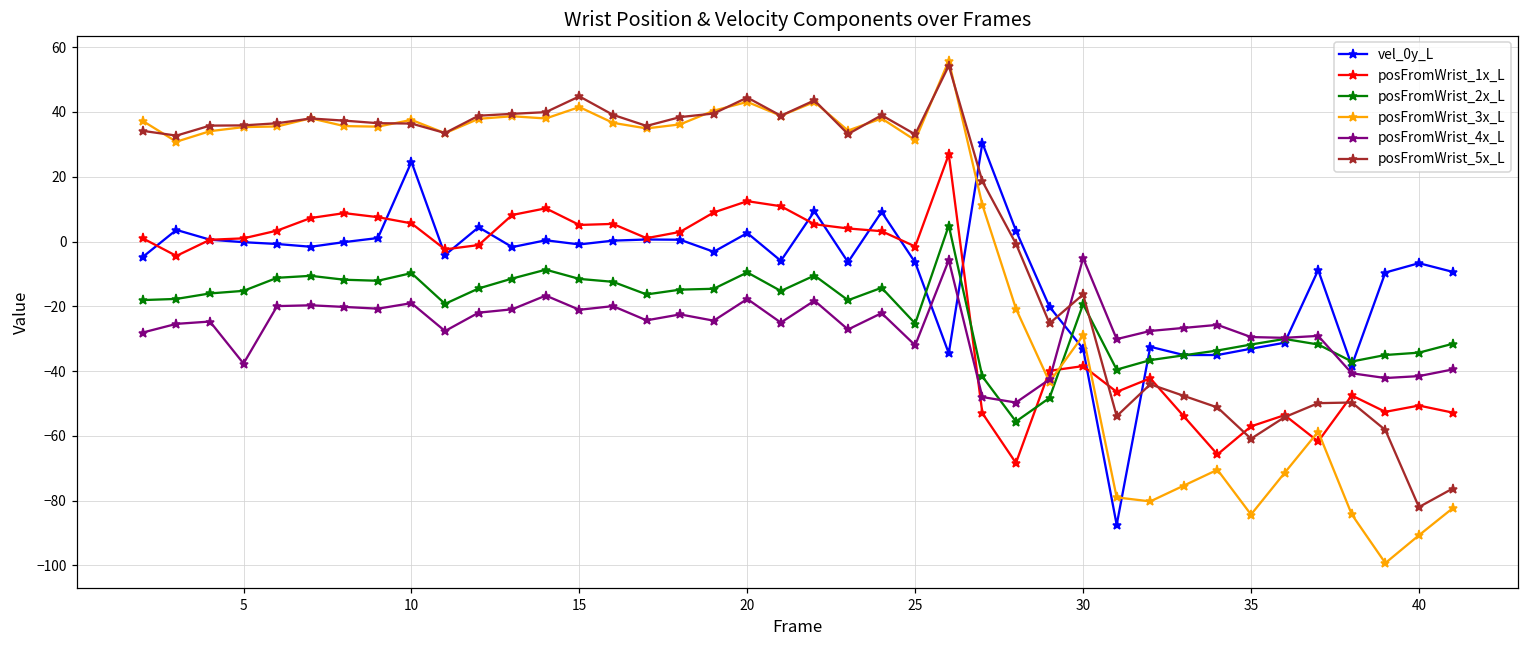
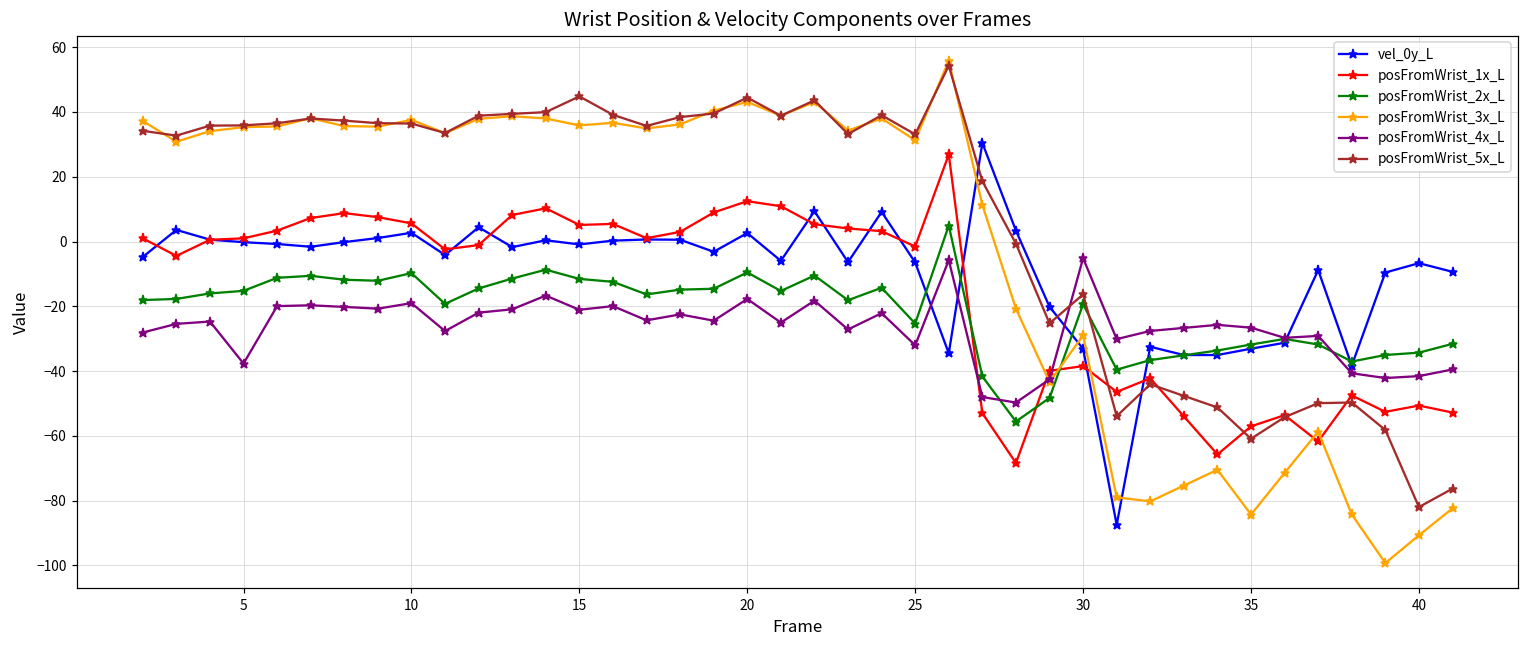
  {
    "vel_0y_L": {
      "5": 0,
-     "10": 25,
+     "10": 3,
      "15": -1,
      "20": 3,
      "25": -6,
      "30": -33,
      "35": -33,
      "40": -7
    },
    "posFromWrist_1x_L": {
      "5": 1,
      "10": 6,
      "15": 5,
      "20": 12,
      "25": -2,
      "30": -38,
      "35": -57,
      "40": -51
    },
    "posFromWrist_2x_L": {
      "5": -15,
      "10": -10,
      "15": -12,
      "20": -10,
      "25": -25,
      "30": -19,
      "35": -32,
      "40": -34
    },
    "posFromWrist_3x_L": {
      "10": 38,
-     "15": 42,
+     "15": 36,
      "20": 43,
      "25": 31,
      "30": -29,
      "35": -84,
      "40": -91
    },
    "posFromWrist_4x_L": {
      "5": -38,
      "10": -19,
      "15": -21,
      "20": -18,
      "25": -32,
      "30": -5,
-     "35": -29,
+     "35": -27,
      "40": -42
    },
    "posFromWrist_5x_L": {
      "10": 36,
      "15": 45,
      "20": 44,
      "25": 33,
      "30": -16,
      "35": -61,
      "40": -82
    }
  }
